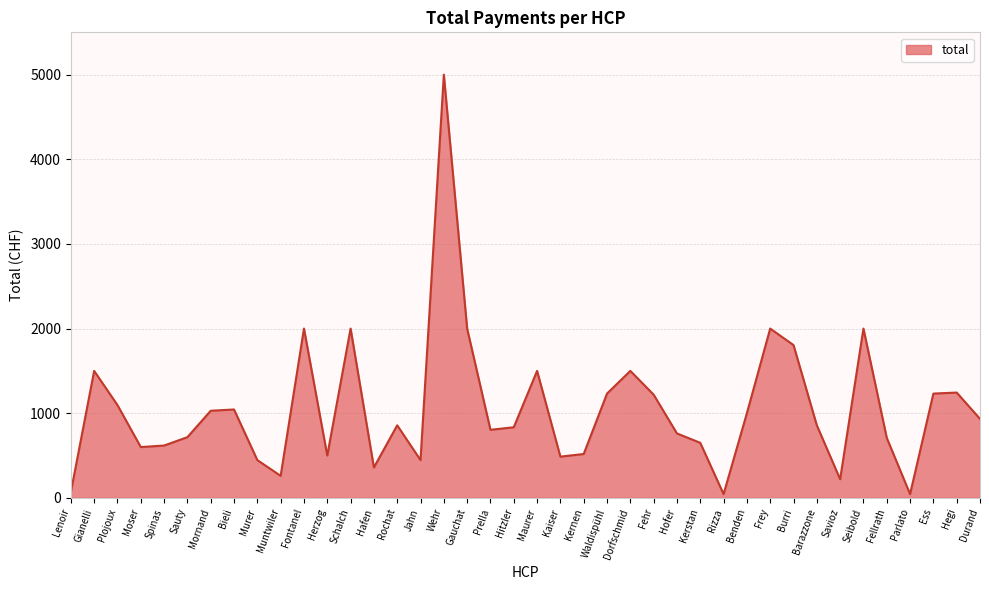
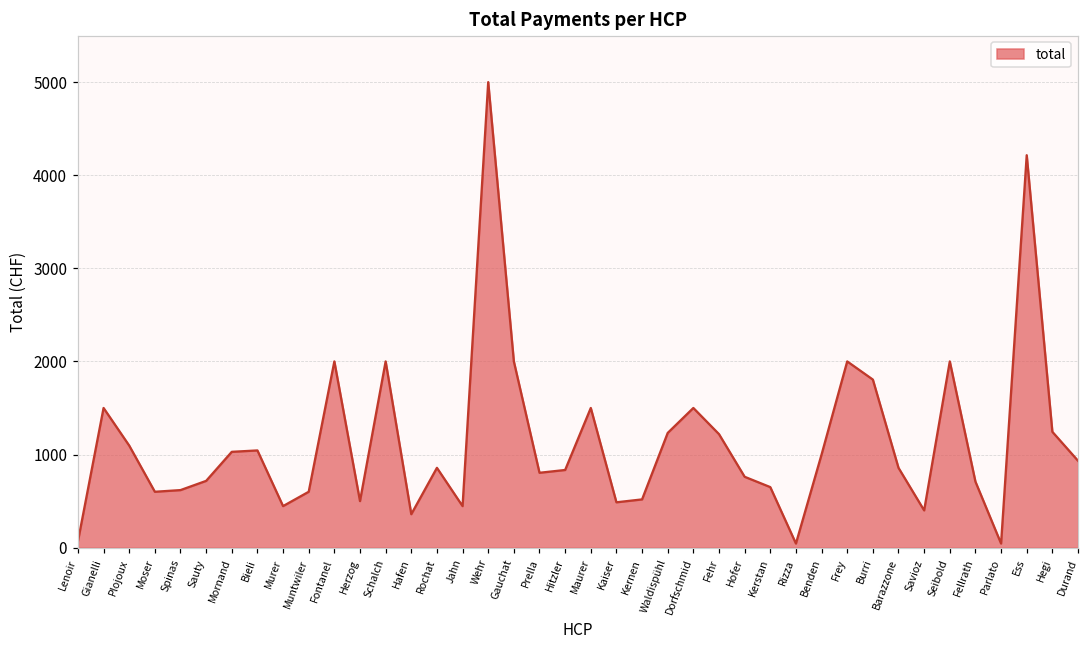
  {
    "Lenoir": 100,
    "Gianelli": 1500,
    "Plojoux": 1100,
    "Moser": 600,
    "Spinas": 600,
    "Sauty": 700,
    "Mornand": 1000,
    "Bieli": 1000,
    "Murer": 400,
-   "Muntwiler": 300,
+   "Muntwiler": 600,
    "Fontanel": 2000,
    "Herzog": 500,
    "Schalch": 2000,
    "Hafen": 400,
    "Rochat": 900,
    "Jahn": 400,
    "Wehr": 5000,
    "Gauchat": 2000,
    "Prella": 800,
    "Hitzler": 800,
    "Maurer": 1500,
    "Kaiser": 500,
    "Kernen": 500,
    "Waldispühl": 1200,
    "Dorfschmid": 1500,
    "Fehr": 1200,
    "Hofer": 800,
    "Kerstan": 700,
    "Rizza": 0,
    "Benden": 1000,
    "Frey": 2000,
    "Burri": 1800,
    "Barazzone": 900,
-   "Savioz": 200,
+   "Savioz": 400,
    "Seibold": 2000,
    "Fellrath": 700,
    "Parlato": 0,
-   "Ess": 1200,
+   "Ess": 4200,
    "Hegi": 1200,
    "Durand": 900
  }
